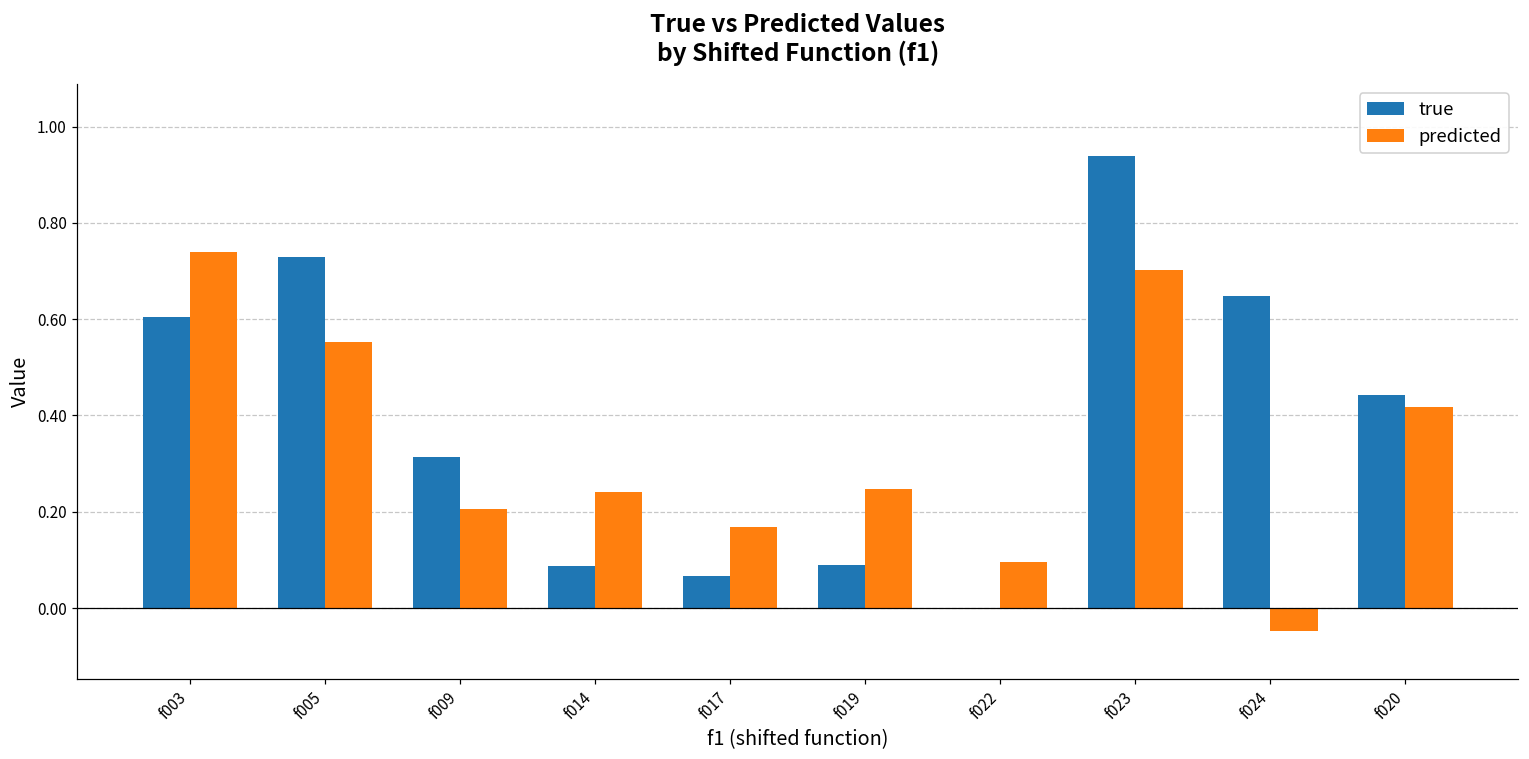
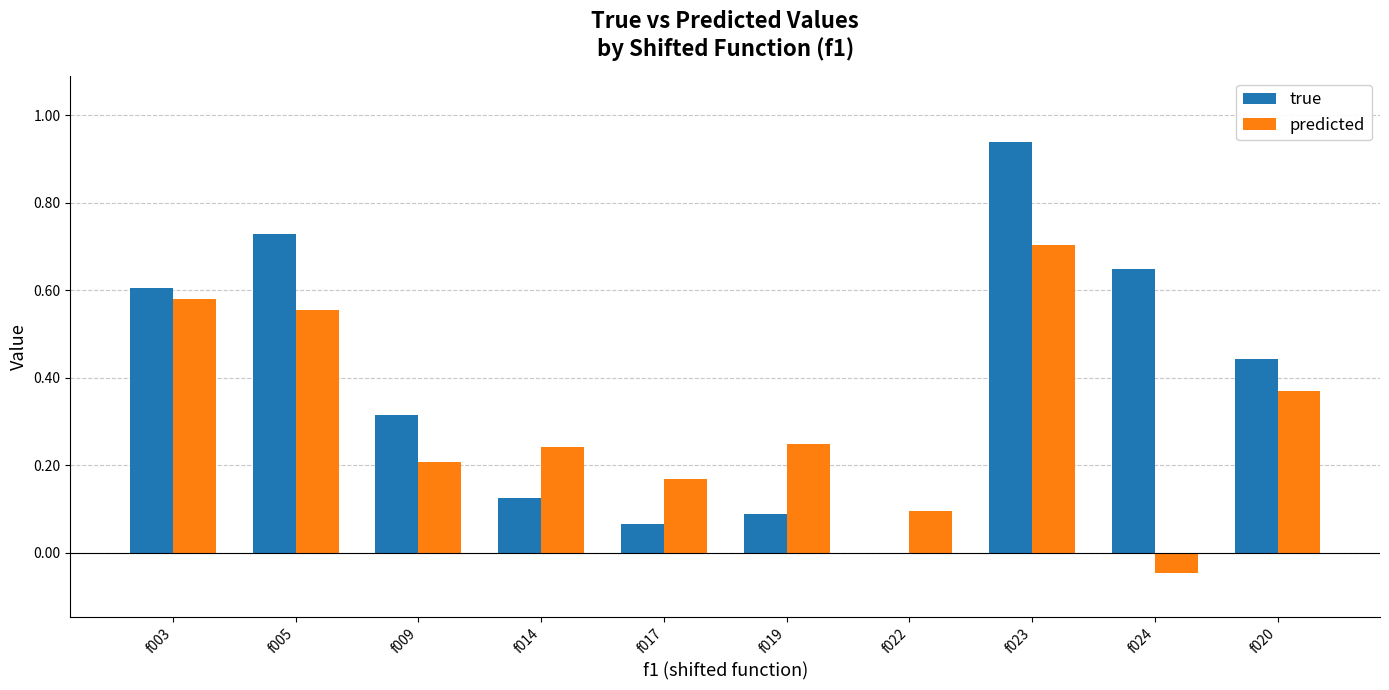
  {
    "true": {
      "f003": 0.60,
      "f005": 0.73,
      "f009": 0.31,
-     "f014": 0.09,
+     "f014": 0.12,
      "f017": 0.07,
      "f019": 0.09,
      "f023": 0.94,
      "f024": 0.65,
      "f020": 0.44
    },
    "predicted": {
-     "f003": 0.74,
+     "f003": 0.58,
      "f005": 0.55,
      "f009": 0.21,
      "f014": 0.24,
      "f017": 0.17,
      "f019": 0.25,
      "f022": 0.10,
      "f023": 0.70,
      "f024": -0.05,
-     "f020": 0.42
+     "f020": 0.37
    }
  }
